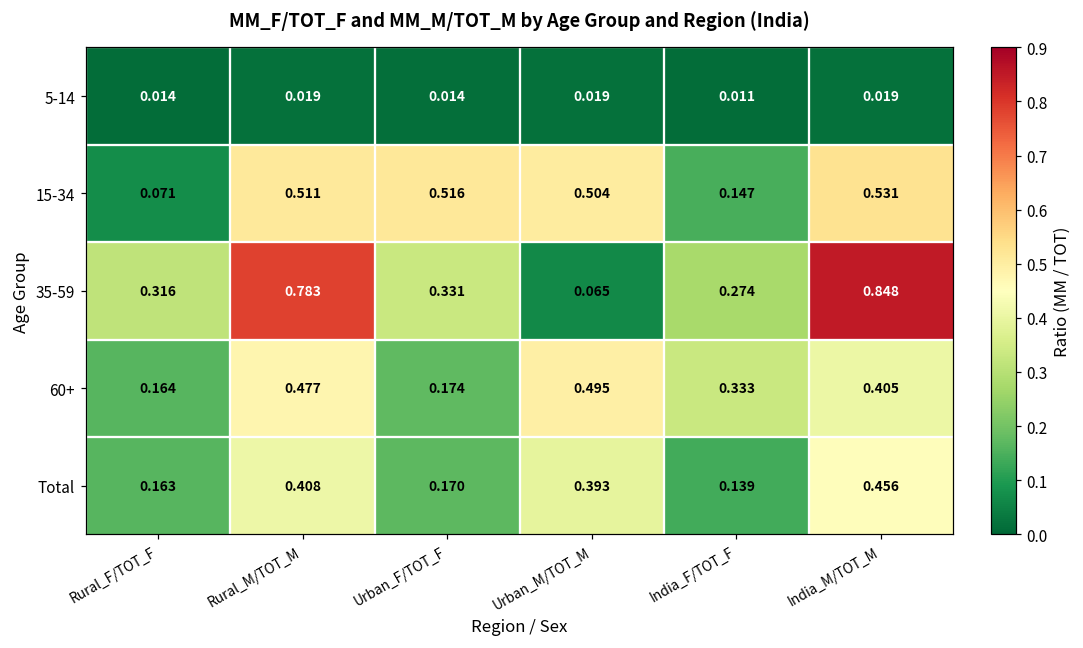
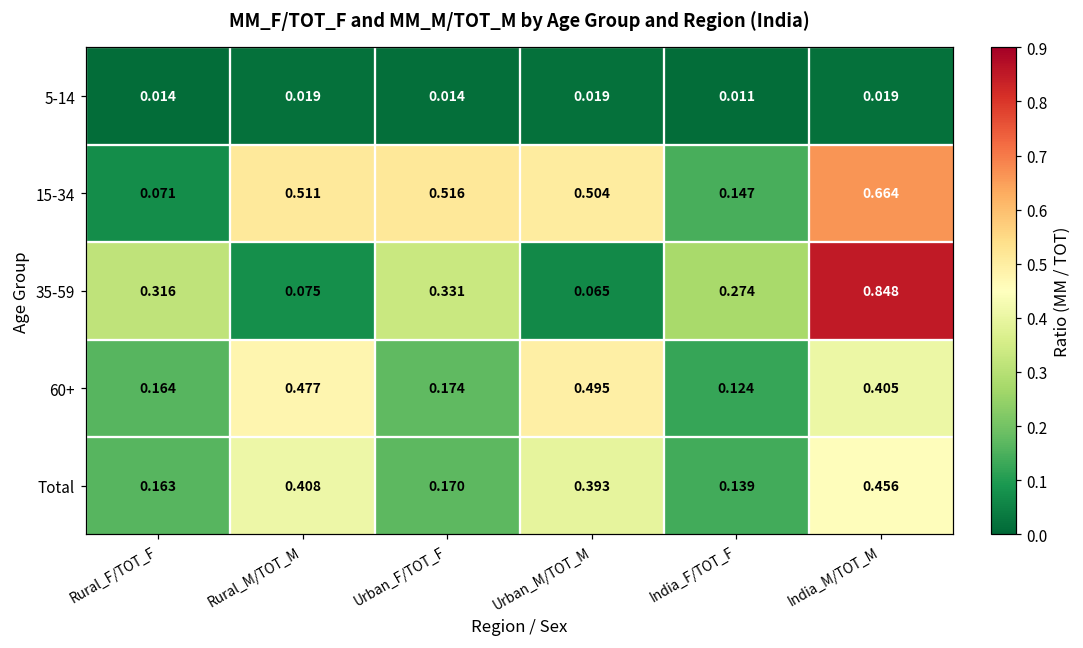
  {
    "5-14": {
      "Rural_F/TOT_F": 0.014,
      "Rural_M/TOT_M": 0.019,
      "Urban_F/TOT_F": 0.014,
      "Urban_M/TOT_M": 0.019,
      "India_F/TOT_F": 0.011,
      "India_M/TOT_M": 0.019
    },
    "15-34": {
      "Rural_F/TOT_F": 0.071,
      "Rural_M/TOT_M": 0.511,
      "Urban_F/TOT_F": 0.516,
      "Urban_M/TOT_M": 0.504,
      "India_F/TOT_F": 0.147,
-     "India_M/TOT_M": 0.531
+     "India_M/TOT_M": 0.664
    },
    "35-59": {
      "Rural_F/TOT_F": 0.316,
-     "Rural_M/TOT_M": 0.783,
+     "Rural_M/TOT_M": 0.075,
      "Urban_F/TOT_F": 0.331,
      "Urban_M/TOT_M": 0.065,
      "India_F/TOT_F": 0.274,
      "India_M/TOT_M": 0.848
    },
    "60+": {
      "Rural_F/TOT_F": 0.164,
      "Rural_M/TOT_M": 0.477,
      "Urban_F/TOT_F": 0.174,
      "Urban_M/TOT_M": 0.495,
-     "India_F/TOT_F": 0.333,
+     "India_F/TOT_F": 0.124,
      "India_M/TOT_M": 0.405
    },
    "Total": {
      "Rural_F/TOT_F": 0.163,
      "Rural_M/TOT_M": 0.408,
      "Urban_F/TOT_F": 0.170,
      "Urban_M/TOT_M": 0.393,
      "India_F/TOT_F": 0.139,
      "India_M/TOT_M": 0.456
    }
  }
